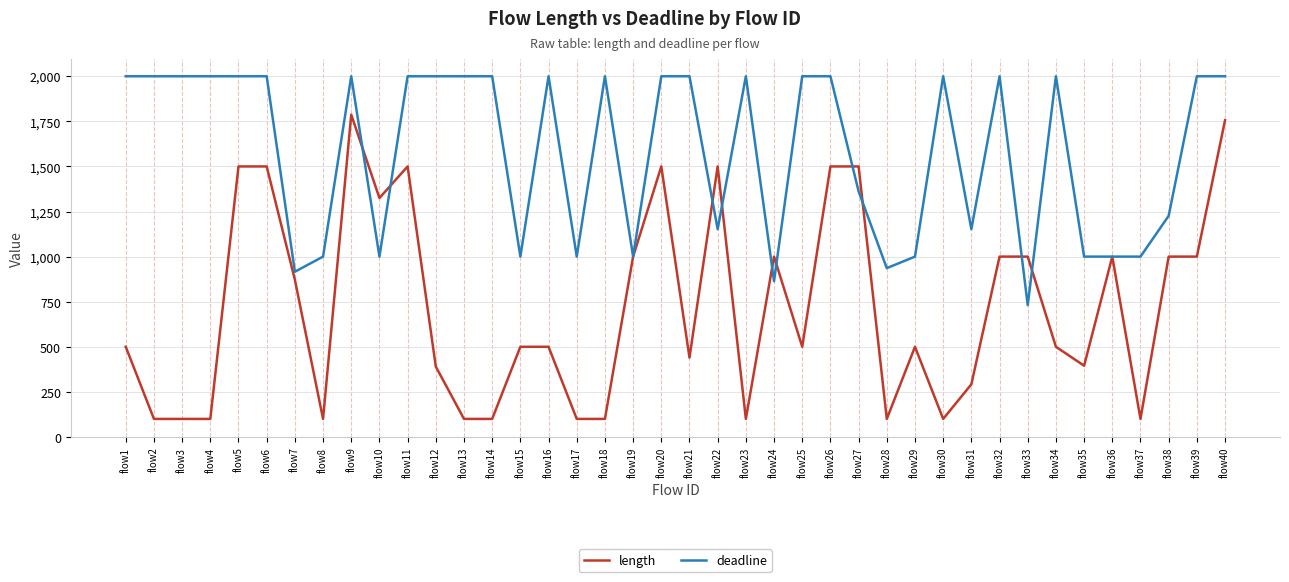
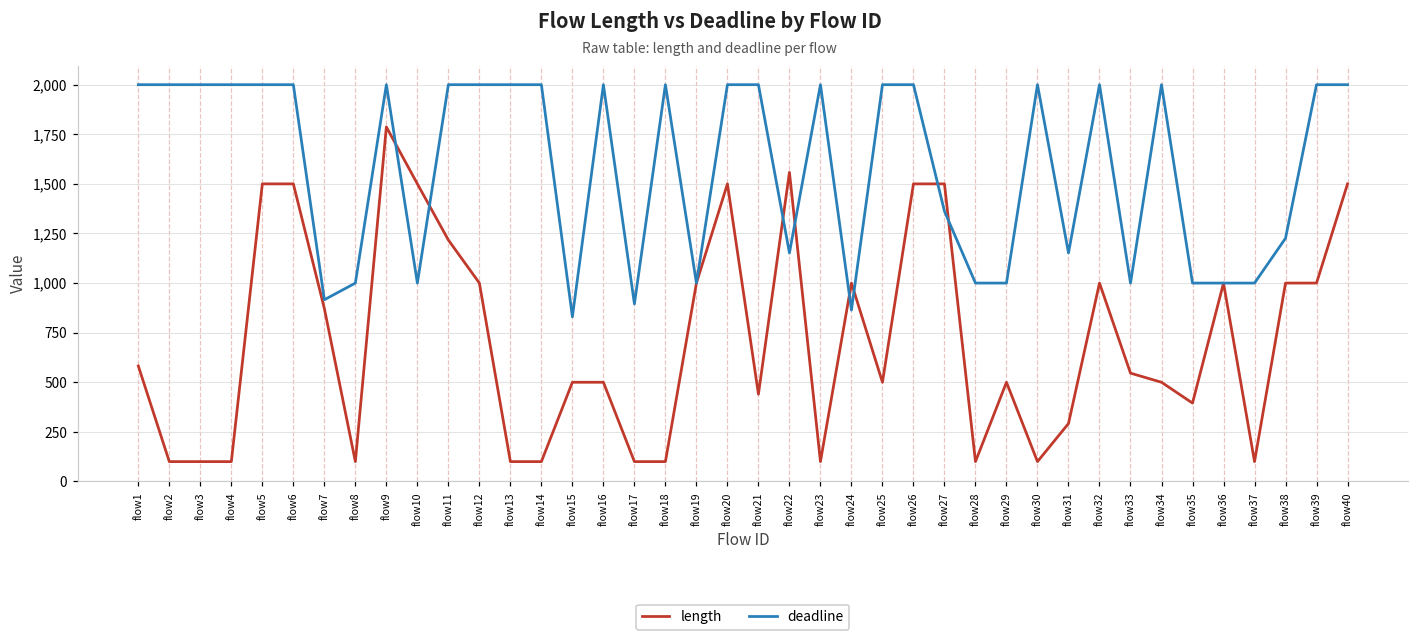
  {
    "length": {
-     "flow1": "500",
+     "flow1": "580",
      "flow2": "100",
      "flow3": "100",
      "flow4": "100",
      "flow5": "1,500",
      "flow6": "1,500",
      "flow7": "870",
      "flow8": "100",
      "flow9": "1,790",
-     "flow10": "1,330",
-     "flow11": "1,500",
-     "flow12": "390",
+     "flow10": "1,500",
+     "flow11": "1,220",
+     "flow12": "1,000",
      "flow13": "100",
      "flow14": "100",
      "flow15": "500",
      "flow16": "500",
      "flow17": "100",
      "flow18": "100",
      "flow20": "1,500",
      "flow21": "440",
-     "flow22": "1,500",
+     "flow22": "1,560",
      "flow23": "100",
      "flow24": "1,000",
      "flow25": "500",
      "flow26": "1,500",
      "flow27": "1,500",
      "flow28": "100",
      "flow29": "500",
      "flow30": "100",
      "flow31": "290",
      "flow32": "1,000",
-     "flow33": "1,000",
+     "flow33": "550",
      "flow34": "500",
      "flow35": "400",
      "flow37": "100",
      "flow38": "1,000",
      "flow39": "1,000",
-     "flow40": "1,760"
+     "flow40": "1,500"
    },
    "deadline": {
      "flow1": "2,000",
      "flow2": "2,000",
      "flow3": "2,000",
      "flow4": "2,000",
      "flow5": "2,000",
      "flow6": "2,000",
      "flow7": "920",
      "flow8": "1,000",
      "flow9": "2,000",
      "flow10": "1,000",
      "flow11": "2,000",
      "flow12": "2,000",
      "flow13": "2,000",
      "flow14": "2,000",
-     "flow15": "1,000",
+     "flow15": "830",
      "flow16": "2,000",
-     "flow17": "1,000",
+     "flow17": "900",
      "flow18": "2,000",
      "flow20": "2,000",
      "flow21": "2,000",
      "flow22": "1,150",
      "flow23": "2,000",
      "flow24": "860",
      "flow25": "2,000",
      "flow26": "2,000",
      "flow27": "1,360",
-     "flow28": "940",
+     "flow28": "1,000",
      "flow29": "1,000",
      "flow30": "2,000",
      "flow31": "1,150",
      "flow32": "2,000",
-     "flow33": "730",
+     "flow33": "1,000",
      "flow34": "2,000",
      "flow35": "1,000",
      "flow37": "1,000",
      "flow38": "1,230",
      "flow39": "2,000",
      "flow40": "2,000"
    }
  }
